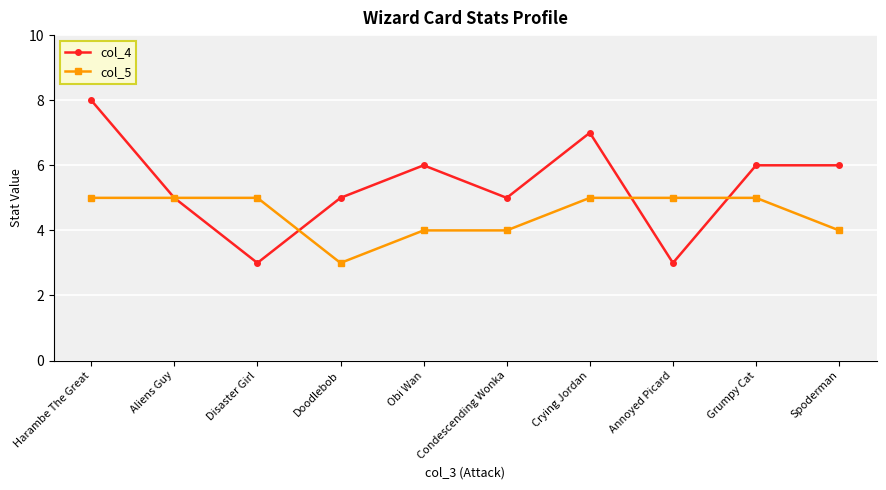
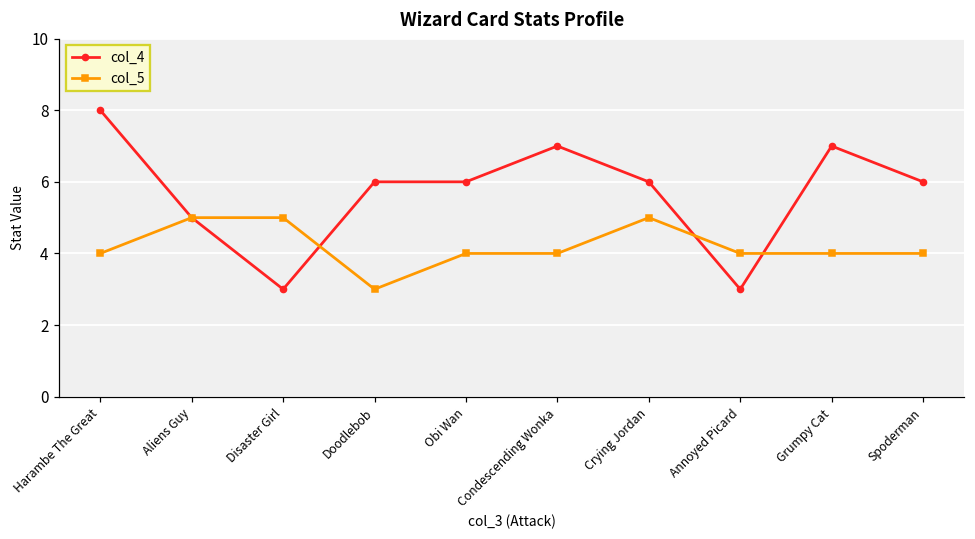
  {
    "col_4": {
      "Harambe The Great": 8,
      "Disaster Girl": 3,
-     "Doodlebob": 5,
+     "Doodlebob": 6,
      "Obi Wan": 6,
-     "Condescending Wonka": 5,
-     "Crying Jordan": 7,
+     "Condescending Wonka": 7,
+     "Crying Jordan": 6,
      "Annoyed Picard": 3,
-     "Grumpy Cat": 6,
+     "Grumpy Cat": 7,
      "Spoderman": 6
    },
    "col_5": {
-     "Harambe The Great": 5,
+     "Harambe The Great": 4,
      "Disaster Girl": 5,
      "Doodlebob": 3,
      "Obi Wan": 4,
      "Condescending Wonka": 4,
      "Crying Jordan": 5,
-     "Annoyed Picard": 5,
-     "Grumpy Cat": 5,
+     "Annoyed Picard": 4,
+     "Grumpy Cat": 4,
      "Spoderman": 4
    }
  }
